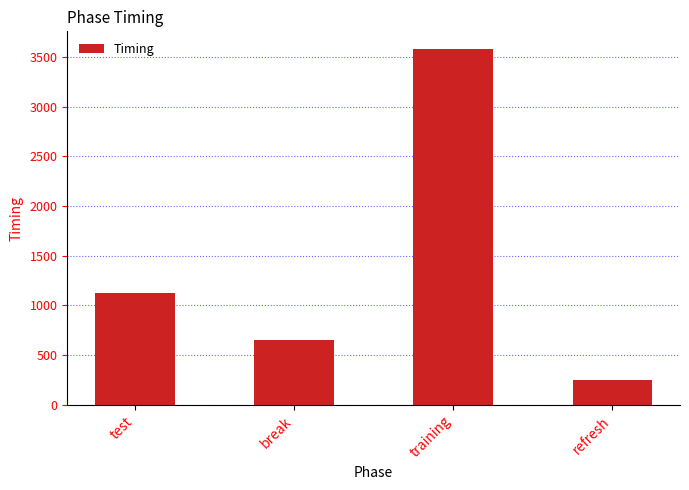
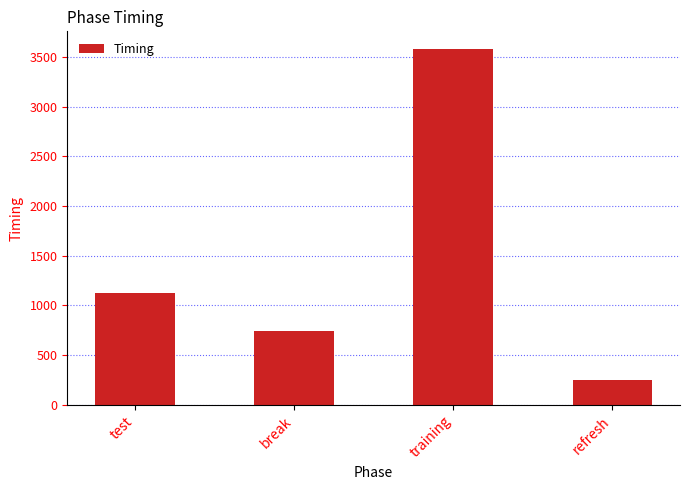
  {
    "test": 1100,
-   "break": 660,
+   "break": 740,
    "training": 3600,
    "refresh": 300
  }
